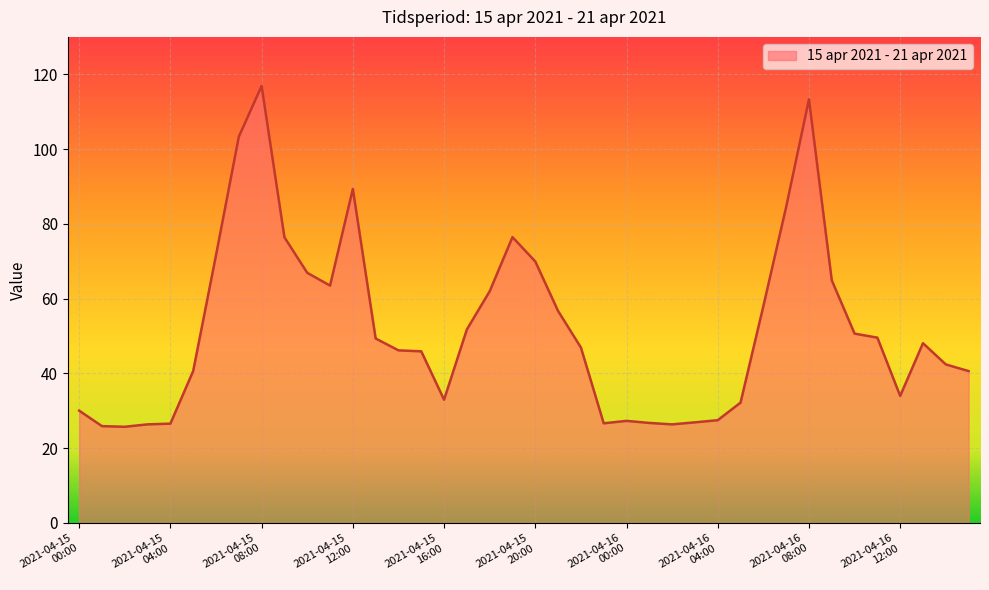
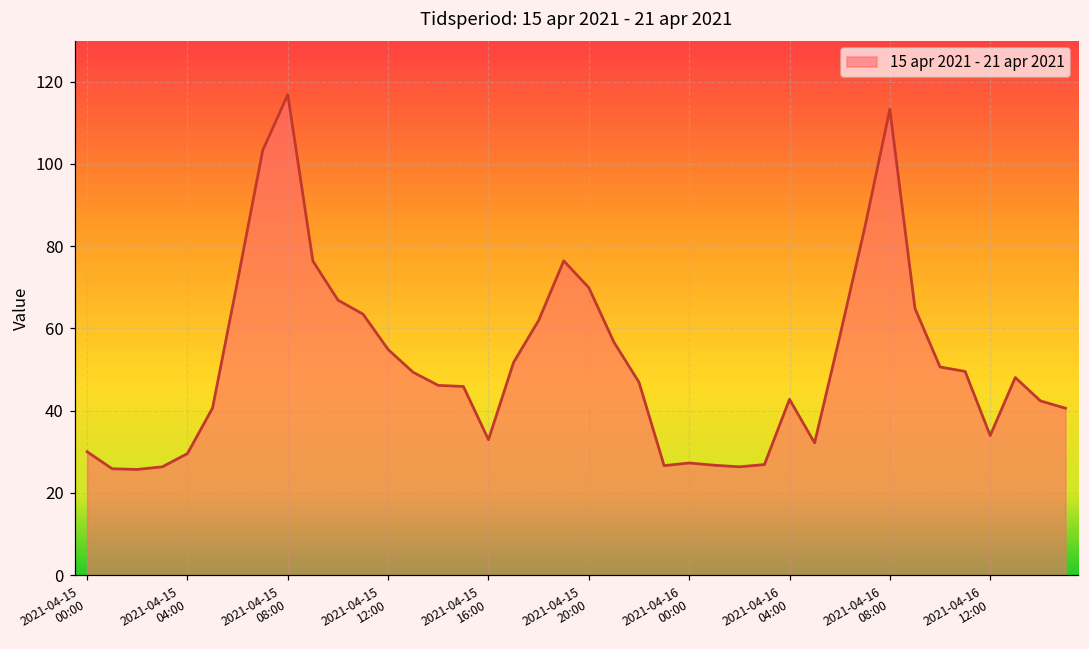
  {
    "2021-04-15 00:00": 30,
-   "2021-04-15 04:00": 27,
+   "2021-04-15 04:00": 30,
    "2021-04-15 08:00": 117,
-   "2021-04-15 12:00": 89,
+   "2021-04-15 12:00": 55,
    "2021-04-15 16:00": 33,
    "2021-04-15 20:00": 70,
    "2021-04-16 00:00": 27,
-   "2021-04-16 04:00": 27,
+   "2021-04-16 04:00": 43,
    "2021-04-16 08:00": 113,
    "2021-04-16 12:00": 34
  }
